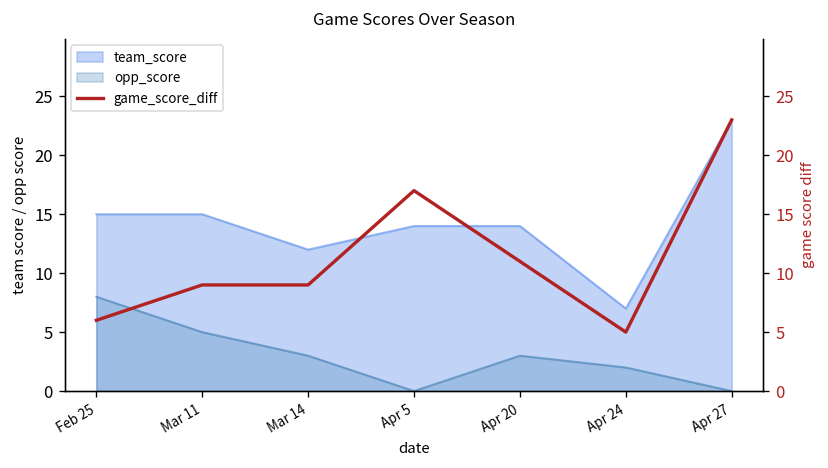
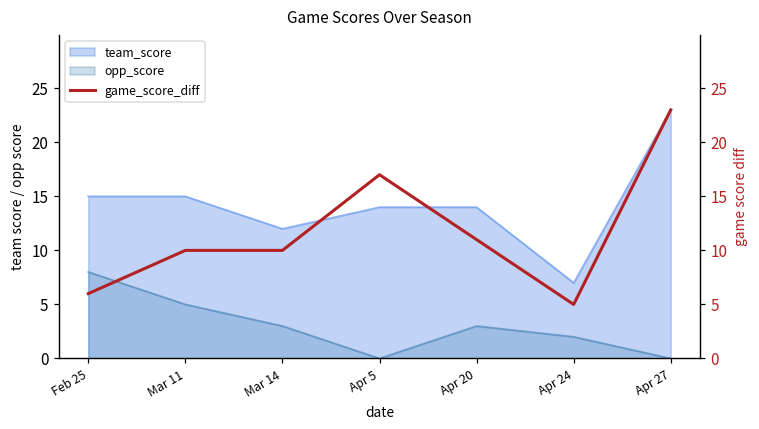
  {
    "game_score_diff": {
      "Feb 25": 6,
-     "Mar 11": 9,
-     "Mar 14": 9,
+     "Mar 11": 10,
+     "Mar 14": 10,
      "Apr 5": 17,
      "Apr 20": 11,
      "Apr 24": 5,
      "Apr 27": 23
    }
  }
